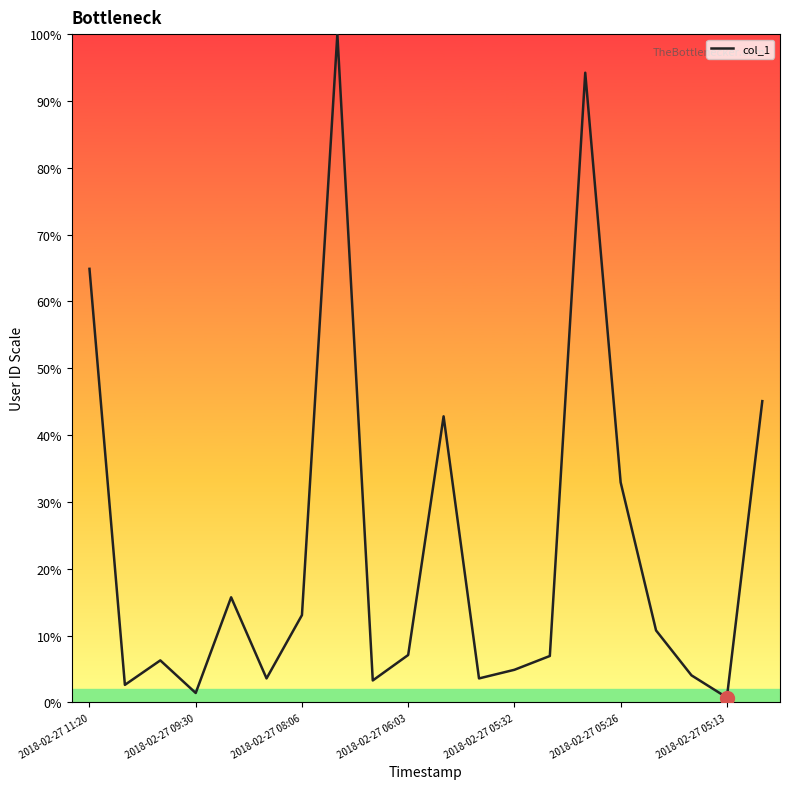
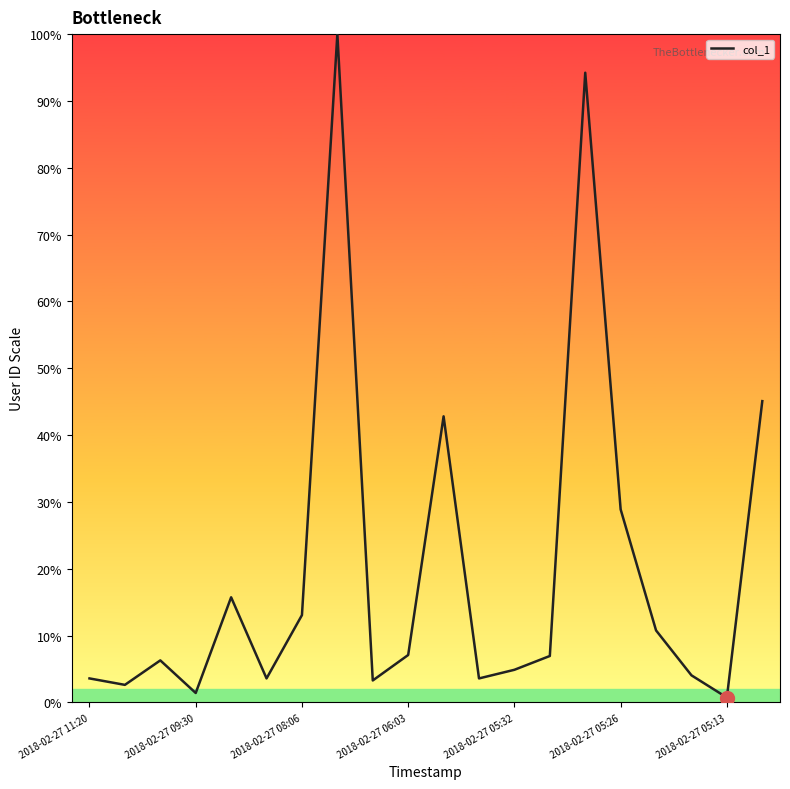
  {
    "col_1": {
-     "2018-02-27 11:20": "65%",
+     "2018-02-27 11:20": "4%",
      "2018-02-27 08:06": "13%",
      "2018-02-27 06:03": "7%",
      "2018-02-27 05:32": "5%",
-     "2018-02-27 05:26": "33%"
+     "2018-02-27 05:26": "29%"
    }
  }
